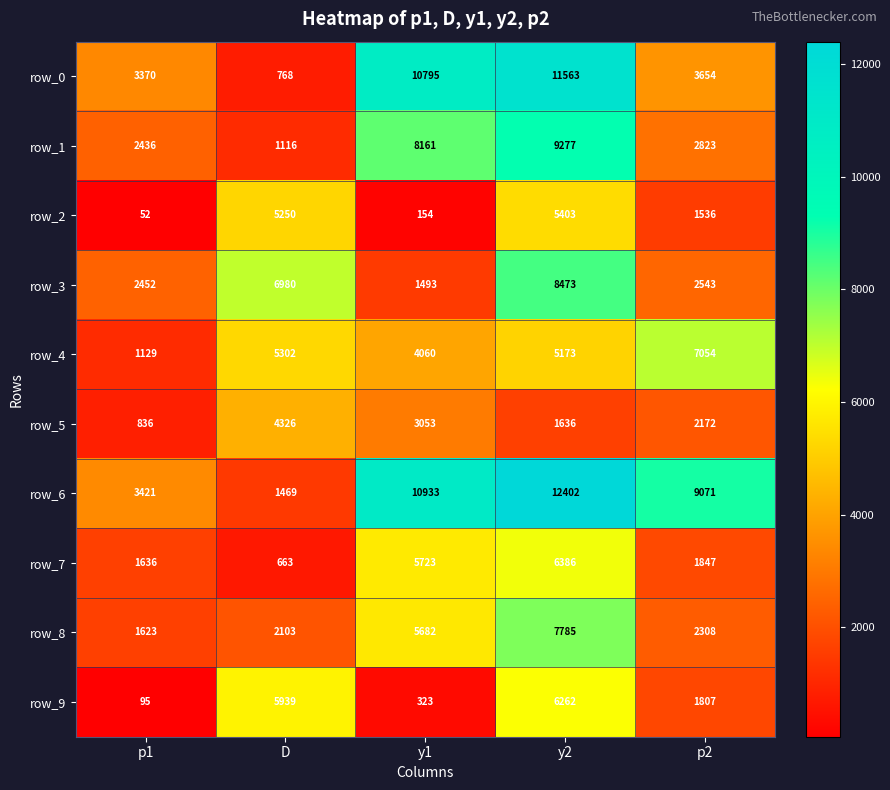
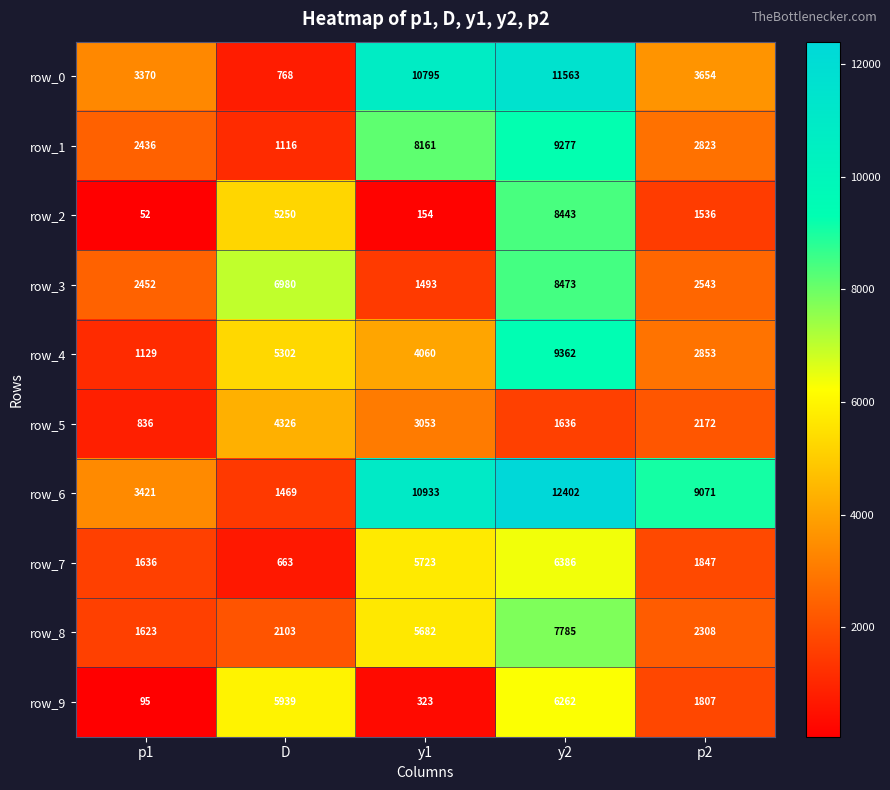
  {
    "row_0": {
      "p1": 3370,
      "D": 768,
      "y1": 10795,
      "y2": 11563,
      "p2": 3654
    },
    "row_1": {
      "p1": 2436,
      "D": 1116,
      "y1": 8161,
      "y2": 9277,
      "p2": 2823
    },
    "row_2": {
      "p1": 52,
      "D": 5250,
      "y1": 154,
-     "y2": 5403,
+     "y2": 8443,
      "p2": 1536
    },
    "row_3": {
      "p1": 2452,
      "D": 6980,
      "y1": 1493,
      "y2": 8473,
      "p2": 2543
    },
    "row_4": {
      "p1": 1129,
      "D": 5302,
      "y1": 4060,
-     "y2": 5173,
-     "p2": 7054
+     "y2": 9362,
+     "p2": 2853
    },
    "row_5": {
      "p1": 836,
      "D": 4326,
      "y1": 3053,
      "y2": 1636,
      "p2": 2172
    },
    "row_6": {
      "p1": 3421,
      "D": 1469,
      "y1": 10933,
      "y2": 12402,
      "p2": 9071
    },
    "row_7": {
      "p1": 1636,
      "D": 663,
      "y1": 5723,
      "y2": 6386,
      "p2": 1847
    },
    "row_8": {
      "p1": 1623,
      "D": 2103,
      "y1": 5682,
      "y2": 7785,
      "p2": 2308
    },
    "row_9": {
      "p1": 95,
      "D": 5939,
      "y1": 323,
      "y2": 6262,
      "p2": 1807
    }
  }
